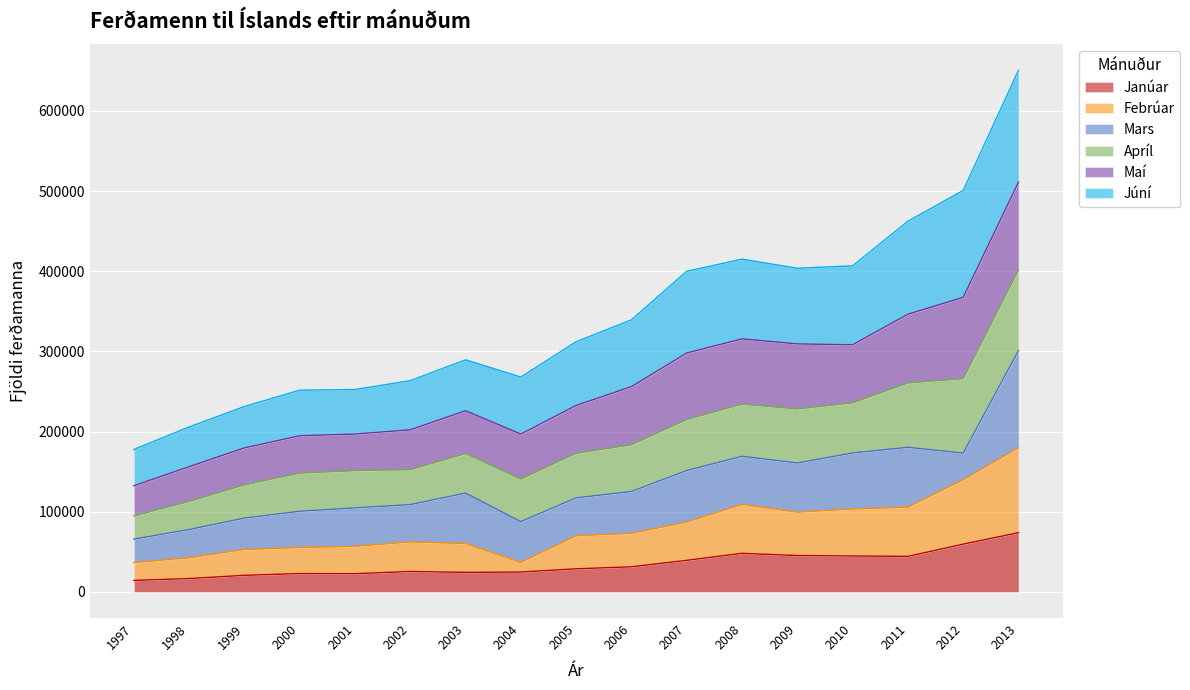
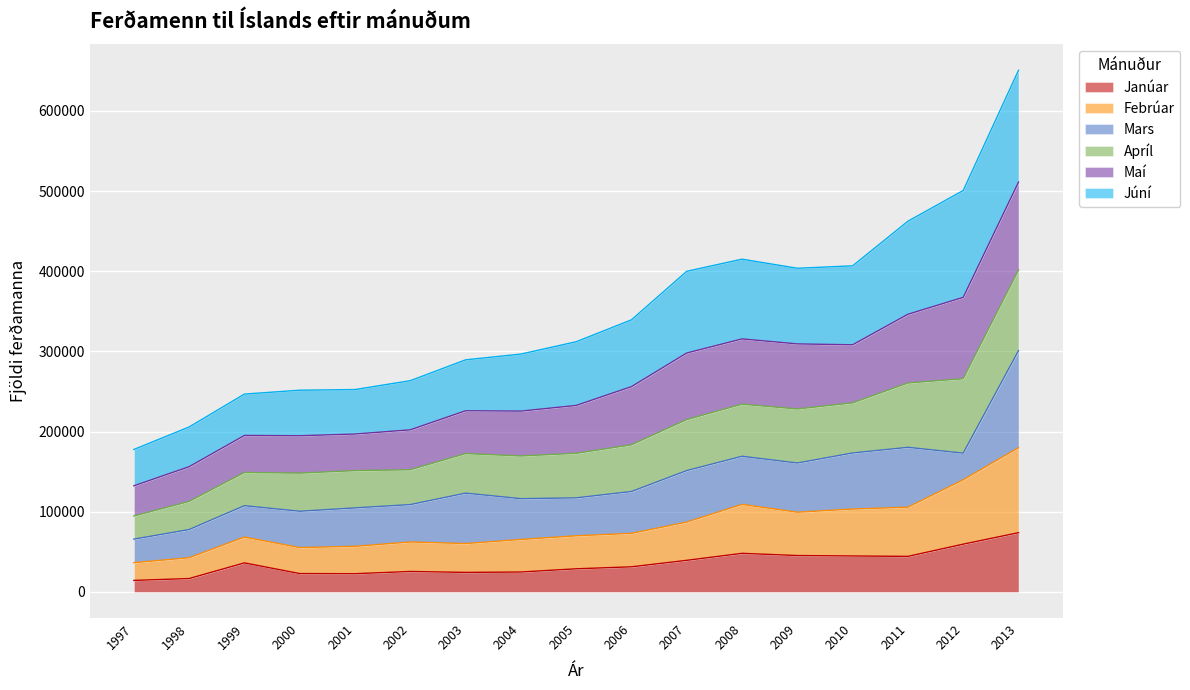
  {
    "Janúar": {
      "1997": 10000,
      "1998": 20000,
-     "1999": 20000,
+     "1999": 40000,
      "2000": 20000,
      "2001": 20000,
      "2002": 30000,
      "2003": 20000,
      "2004": 20000,
      "2005": 30000,
      "2006": 30000,
      "2007": 40000,
      "2008": 50000,
      "2009": 50000,
      "2010": 40000,
      "2011": 40000,
      "2012": 60000,
      "2013": 70000
    },
    "Febrúar": {
      "1997": 20000,
      "1998": 30000,
      "1999": 30000,
      "2000": 30000,
      "2001": 30000,
      "2002": 40000,
      "2003": 40000,
-     "2004": 10000,
+     "2004": 40000,
      "2005": 40000,
      "2006": 40000,
      "2007": 50000,
      "2008": 60000,
      "2009": 50000,
      "2010": 60000,
      "2011": 60000,
      "2012": 80000,
      "2013": 110000
    },
    "Mars": {
      "1997": 30000,
      "1998": 40000,
      "1999": 40000,
      "2000": 50000,
      "2001": 50000,
      "2002": 50000,
      "2003": 60000,
      "2004": 50000,
      "2005": 50000,
      "2006": 50000,
      "2007": 60000,
      "2008": 60000,
      "2009": 60000,
      "2010": 70000,
      "2011": 70000,
      "2012": 30000,
      "2013": 120000
    },
    "Apríl": {
      "1997": 30000,
      "1998": 40000,
      "1999": 40000,
      "2000": 50000,
      "2001": 50000,
      "2002": 40000,
      "2003": 50000,
      "2004": 50000,
      "2005": 60000,
      "2006": 60000,
      "2007": 60000,
      "2008": 60000,
      "2009": 70000,
      "2010": 60000,
      "2011": 80000,
      "2012": 90000,
      "2013": 100000
    },
    "Maí": {
      "1997": 40000,
      "1998": 40000,
      "1999": 50000,
      "2000": 50000,
      "2001": 50000,
      "2002": 50000,
      "2003": 50000,
      "2004": 60000,
      "2005": 60000,
      "2006": 70000,
      "2007": 80000,
      "2008": 80000,
      "2009": 80000,
      "2010": 70000,
      "2011": 90000,
      "2012": 100000,
      "2013": 110000
    },
    "Júní": {
      "1997": 50000,
      "1998": 50000,
      "1999": 50000,
      "2000": 60000,
      "2001": 60000,
      "2002": 60000,
      "2003": 60000,
      "2004": 70000,
      "2005": 80000,
      "2006": 80000,
      "2007": 100000,
      "2008": 100000,
      "2009": 90000,
      "2010": 100000,
      "2011": 120000,
      "2012": 130000,
      "2013": 140000
    }
  }
